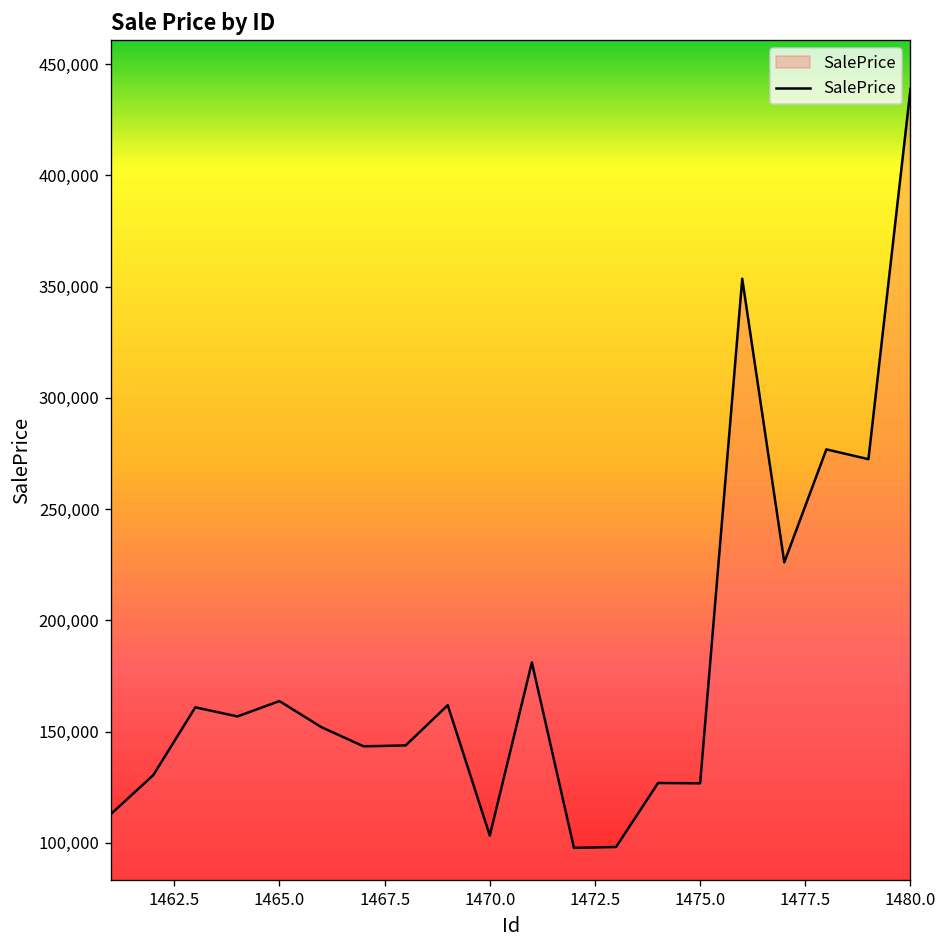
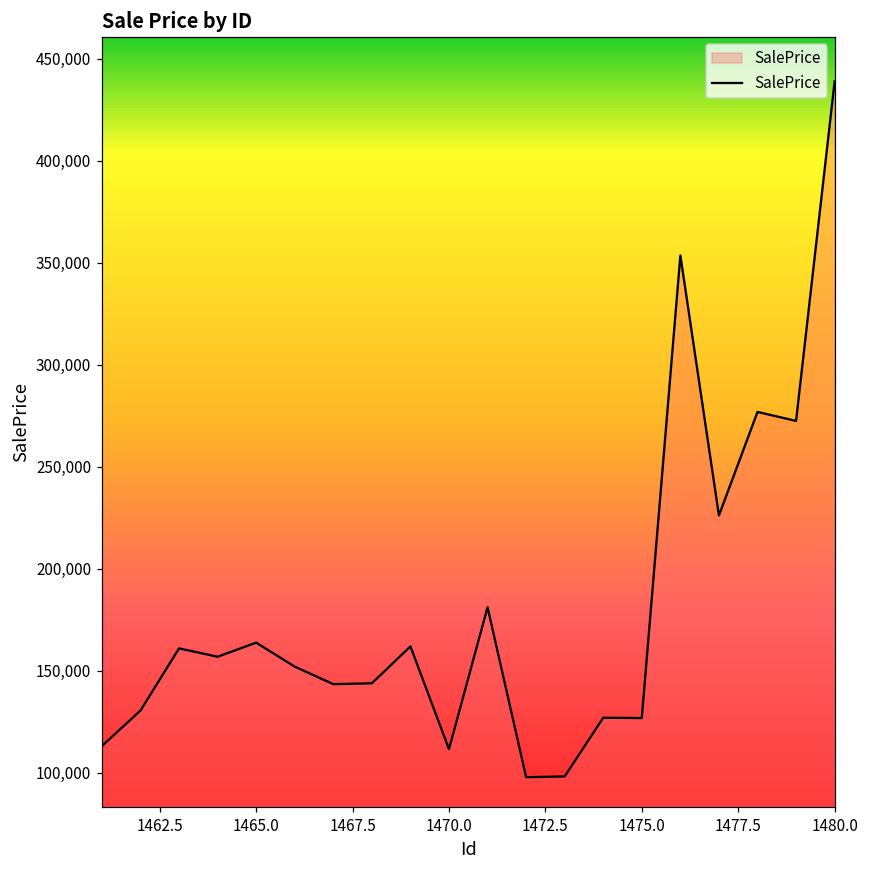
  {
    "1465.0": "164,000",
-   "1470.0": "103,000",
+   "1470.0": "111,000",
    "1475.0": "127,000",
    "1480.0": "439,000"
  }
